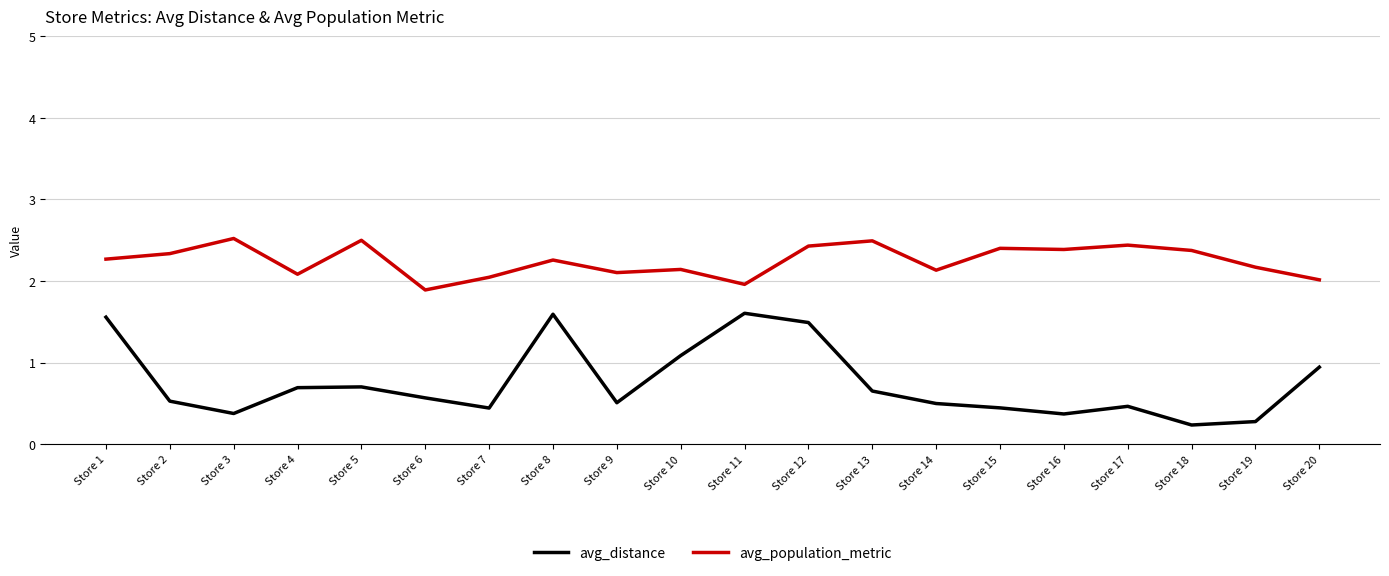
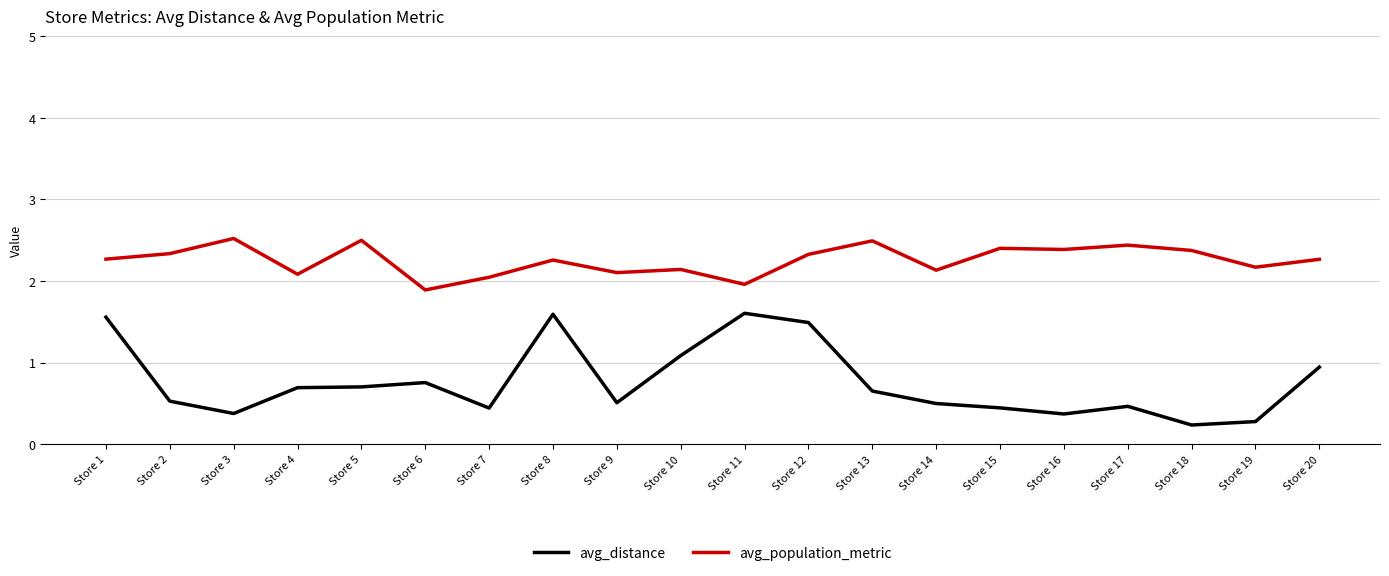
  {
    "avg_distance": {
      "Store 1": 1.6,
      "Store 2": 0.5,
      "Store 3": 0.4,
      "Store 4": 0.7,
      "Store 5": 0.7,
-     "Store 6": 0.6,
+     "Store 6": 0.8,
      "Store 7": 0.4,
      "Store 8": 1.6,
      "Store 9": 0.5,
      "Store 10": 1.1,
      "Store 11": 1.6,
      "Store 12": 1.5,
      "Store 13": 0.7,
      "Store 14": 0.5,
      "Store 15": 0.4,
      "Store 16": 0.4,
      "Store 17": 0.5,
      "Store 18": 0.2,
      "Store 19": 0.3,
      "Store 20": 0.9
    },
    "avg_population_metric": {
      "Store 1": 2.3,
      "Store 2": 2.3,
      "Store 3": 2.5,
      "Store 4": 2.1,
      "Store 5": 2.5,
      "Store 6": 1.9,
      "Store 7": 2.0,
      "Store 8": 2.3,
      "Store 9": 2.1,
      "Store 10": 2.1,
      "Store 11": 2.0,
-     "Store 12": 2.4,
+     "Store 12": 2.3,
      "Store 13": 2.5,
      "Store 14": 2.1,
      "Store 15": 2.4,
      "Store 16": 2.4,
      "Store 17": 2.4,
      "Store 18": 2.4,
      "Store 19": 2.2,
-     "Store 20": 2.0
+     "Store 20": 2.3
    }
  }
